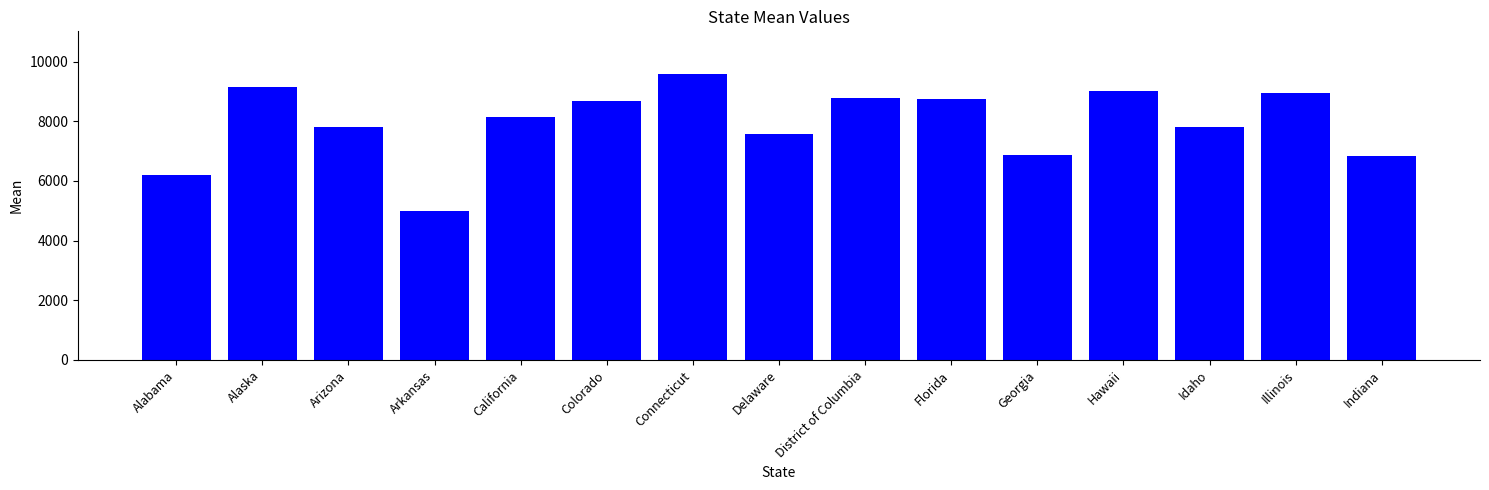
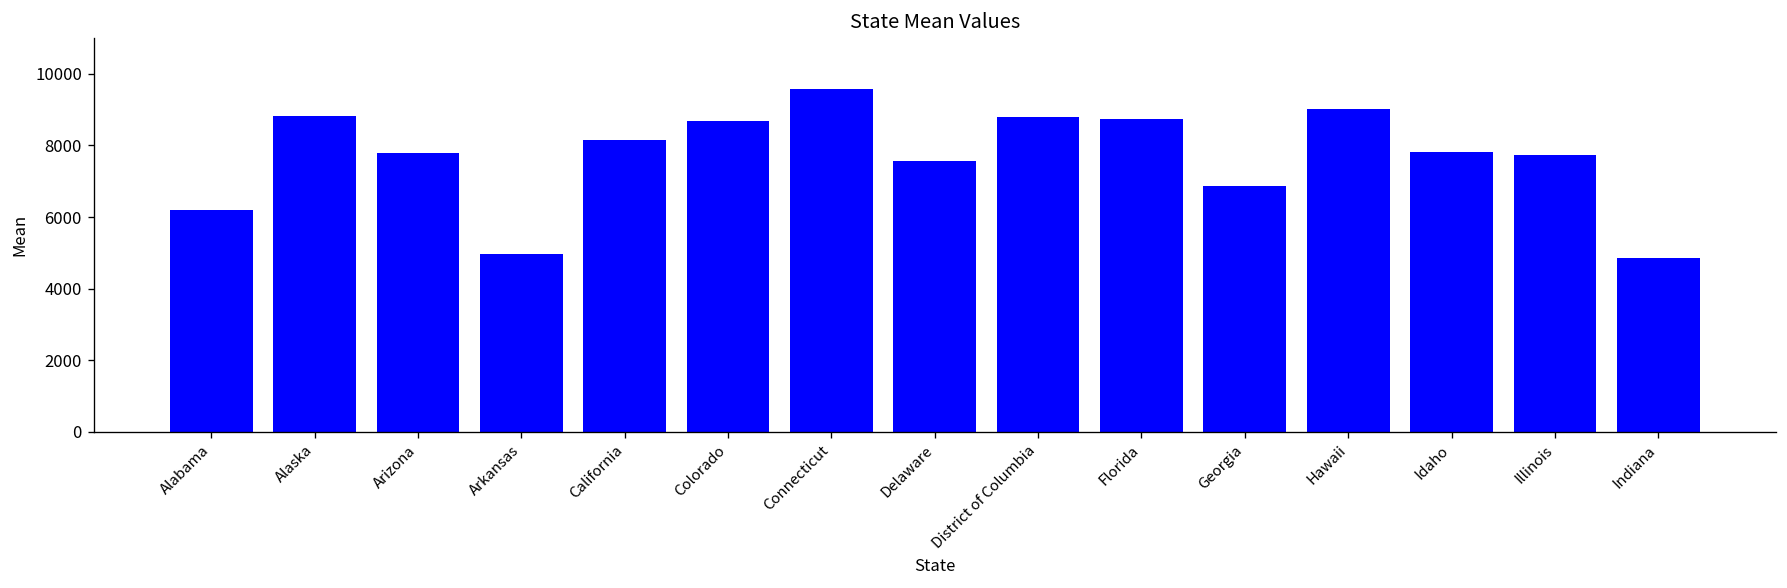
  {
    "Alabama": 6200,
-   "Alaska": 9200,
+   "Alaska": 8800,
    "Arizona": 7800,
    "Arkansas": 5000,
    "California": 8100,
    "Colorado": 8700,
    "Connecticut": 9600,
    "Delaware": 7600,
    "District of Columbia": 8800,
    "Florida": 8800,
    "Georgia": 6900,
    "Hawaii": 9000,
    "Idaho": 7800,
-   "Illinois": 9000,
-   "Indiana": 6800
+   "Illinois": 7700,
+   "Indiana": 4900
  }
